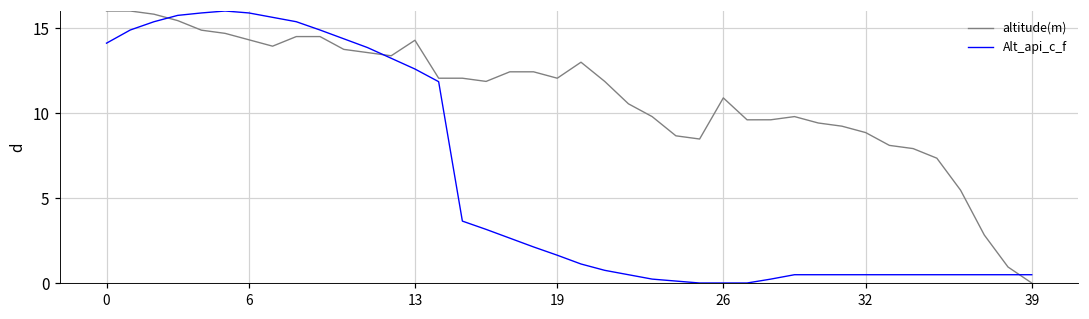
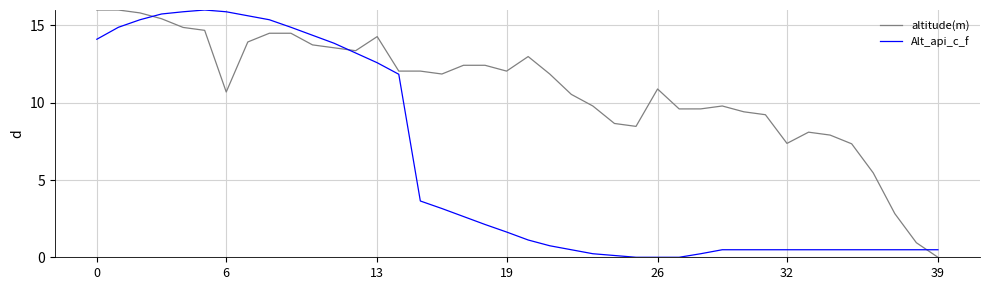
  {
    "altitude(m)": {
      "0": 16.0,
-     "6": 14.3,
+     "6": 10.7,
      "13": 14.3,
      "19": 12.0,
      "26": 10.9,
-     "32": 8.8,
+     "32": 7.4,
      "39": 0.0
    },
    "Alt_api_c_f": {
      "0": 14.1,
      "6": 15.9,
      "13": 12.6,
      "19": 1.6,
      "26": 0.0,
      "32": 0.5,
      "39": 0.5
    }
  }
